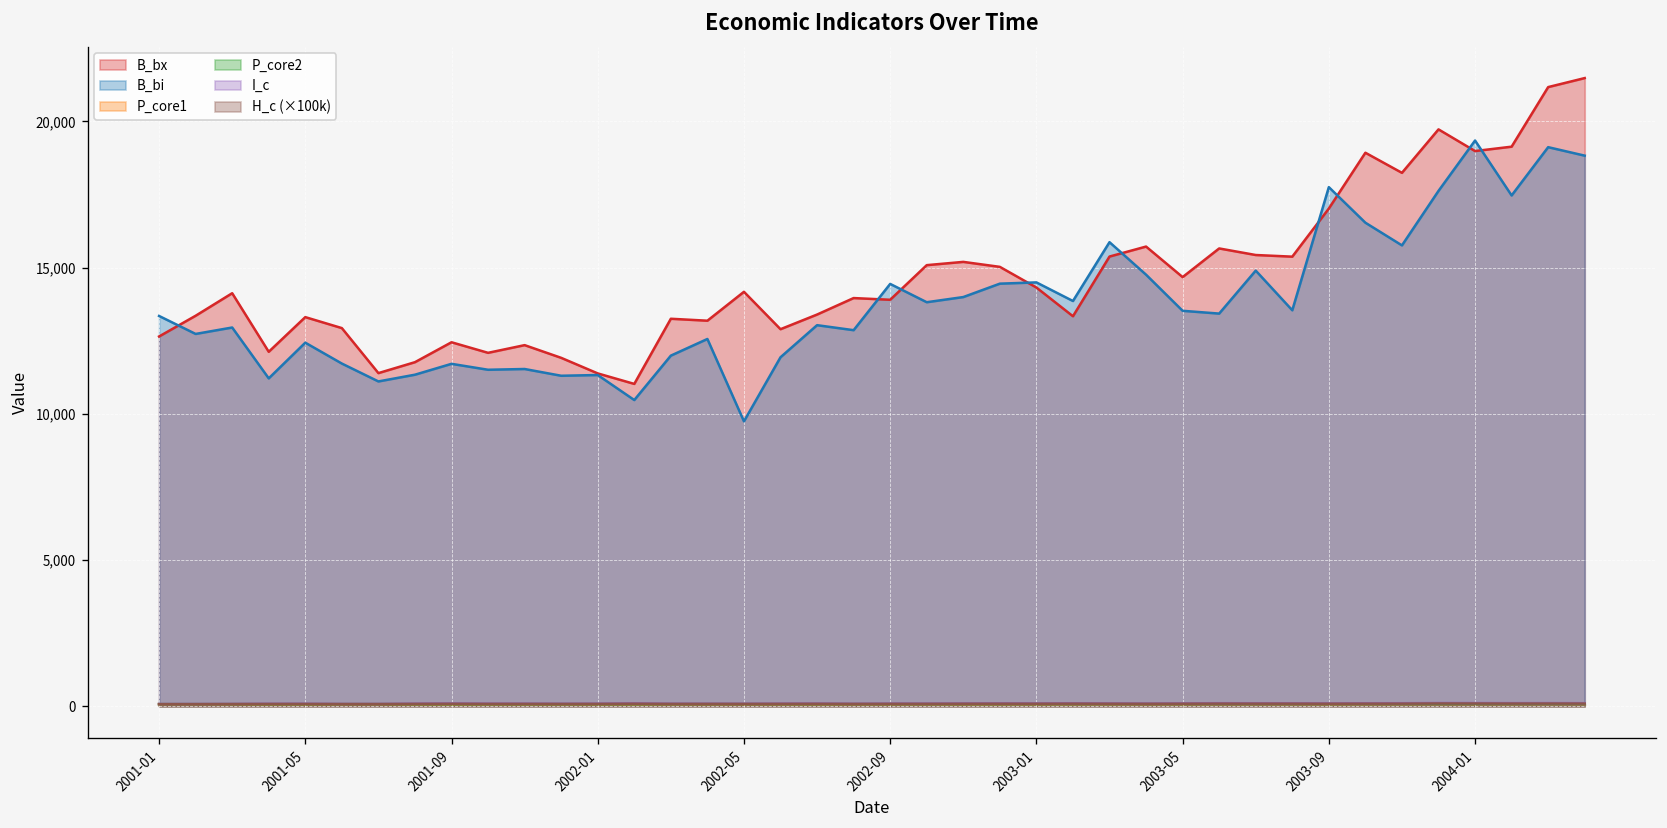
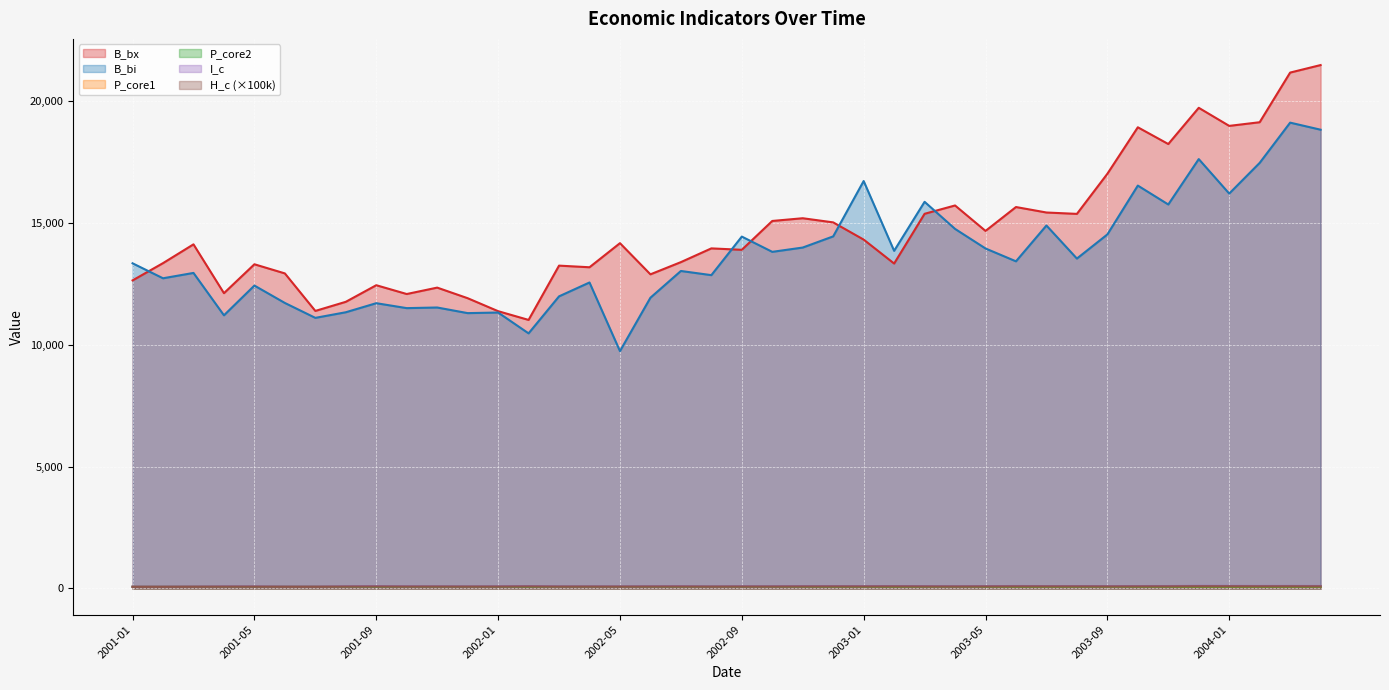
  {
    "B_bi": {
      "2001-01": "13,300",
      "2001-05": "12,400",
      "2001-09": "11,700",
      "2002-05": "9,700",
      "2002-09": "14,400",
-     "2003-01": "14,500",
-     "2003-05": "13,500",
-     "2003-09": "17,800",
-     "2004-01": "19,300"
+     "2003-01": "16,700",
+     "2003-05": "14,000",
+     "2003-09": "14,500",
+     "2004-01": "16,200"
    }
  }
